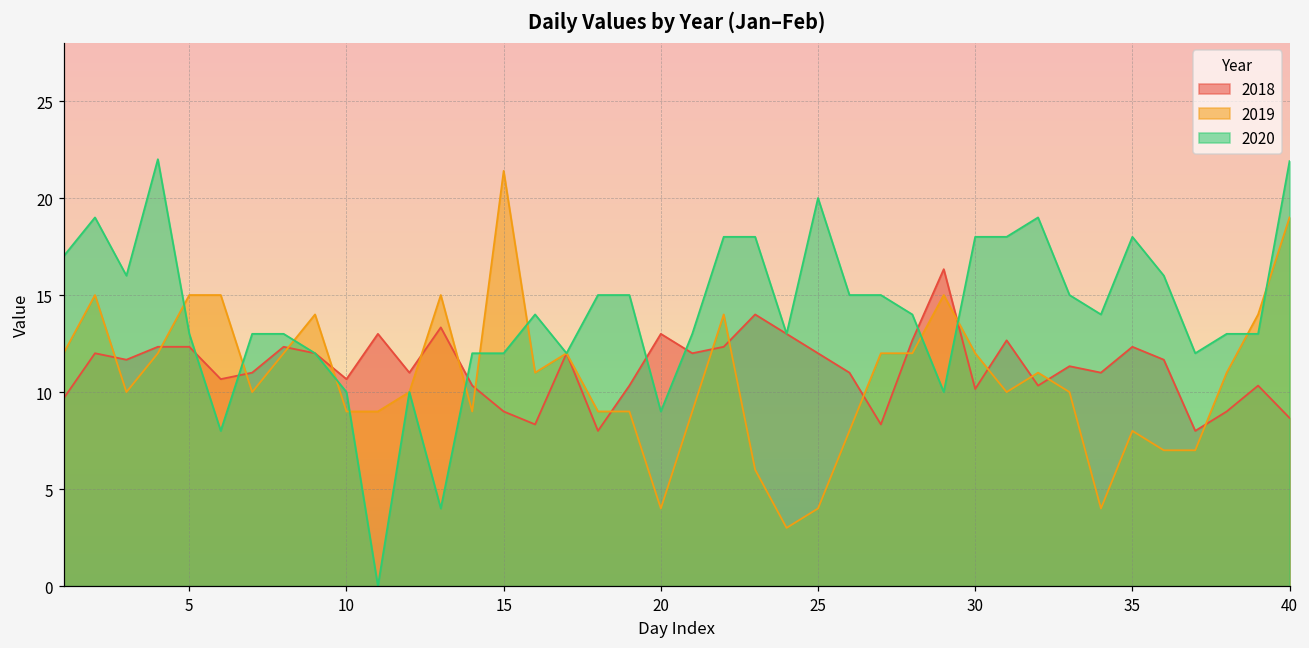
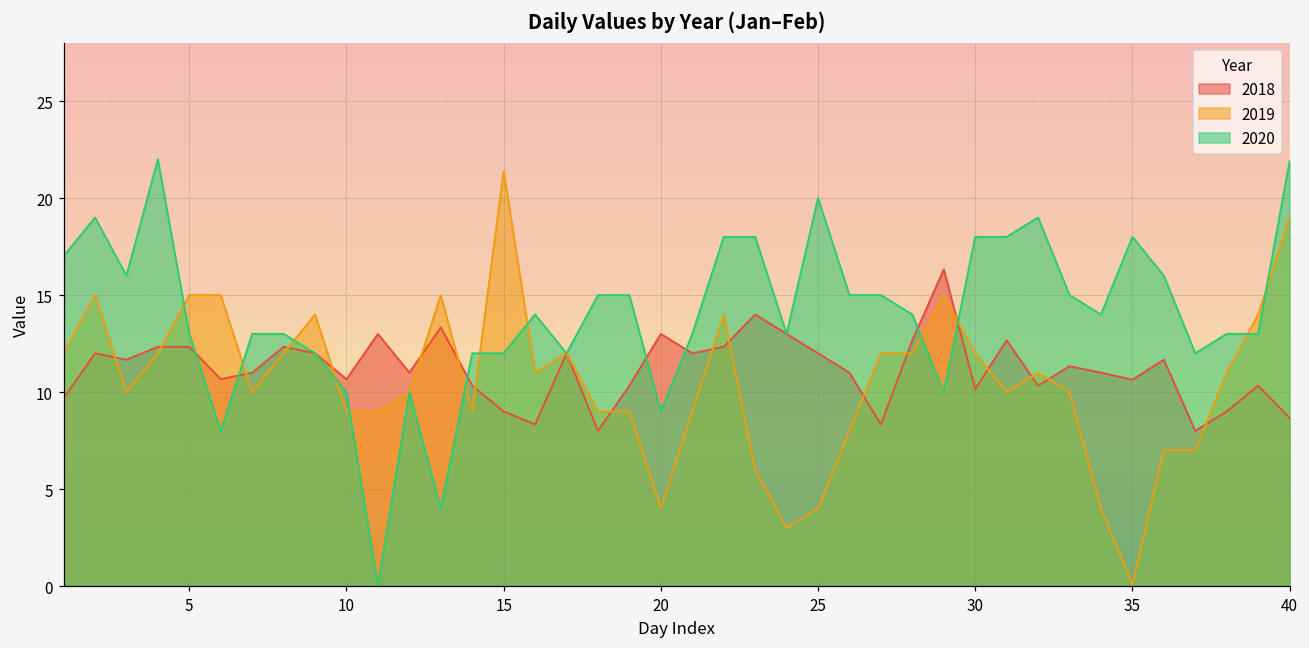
  {
    "2018": {
      "5": 12.3,
      "10": 10.7,
      "15": 9.0,
      "20": 13.0,
      "25": 12.0,
      "30": 10.2,
-     "35": 12.3,
+     "35": 10.6,
      "40": 8.7
    },
    "2019": {
      "5": 15.0,
      "10": 9.0,
      "15": 21.4,
      "20": 4.0,
      "25": 4.0,
      "30": 12.0,
-     "35": 8.0,
+     "35": 0.1,
      "40": 19.0
    },
    "2020": {
      "5": 13.0,
      "10": 10.0,
      "15": 12.0,
      "20": 9.0,
      "25": 20.0,
      "30": 18.0,
      "35": 18.0,
      "40": 21.9
    }
  }
